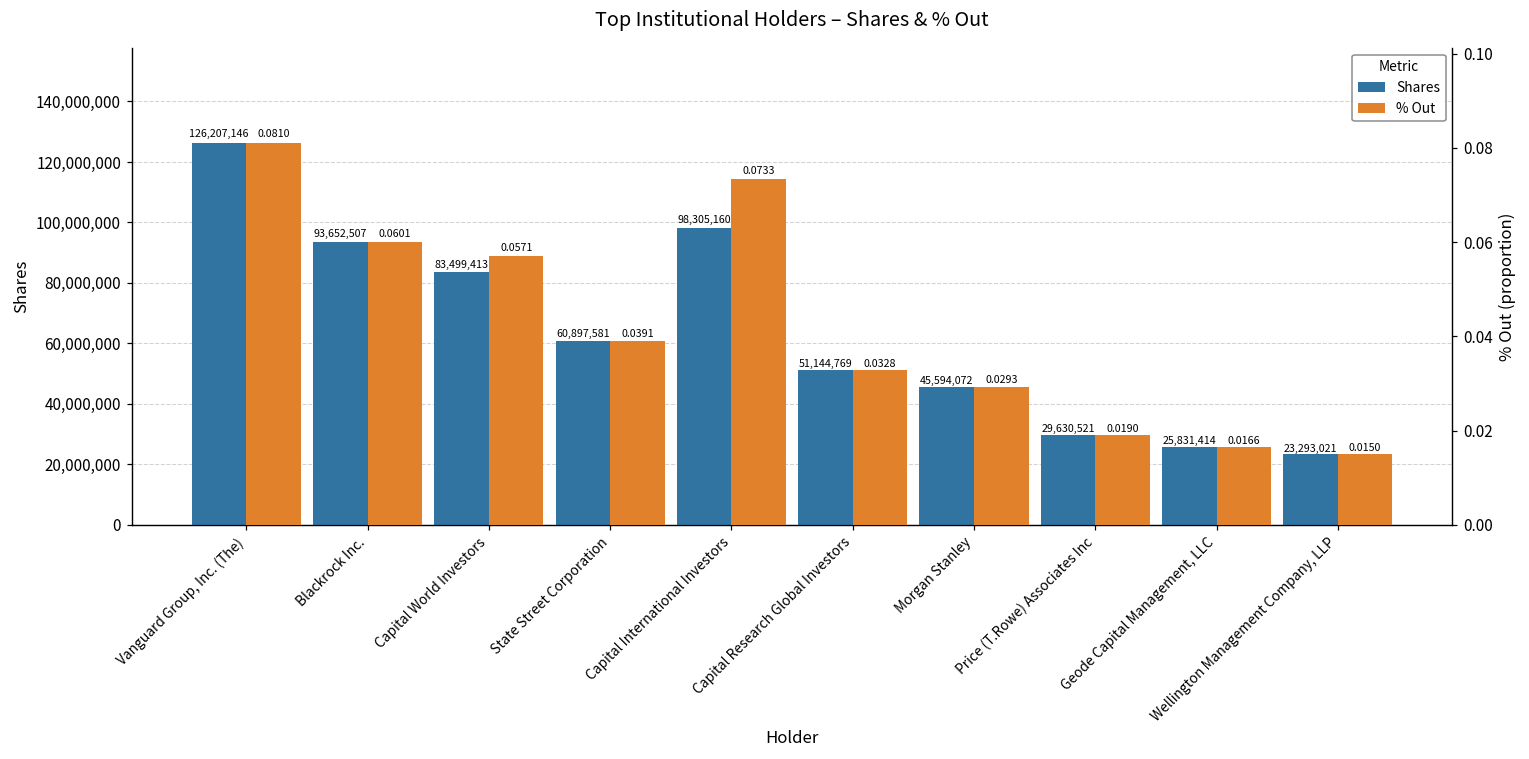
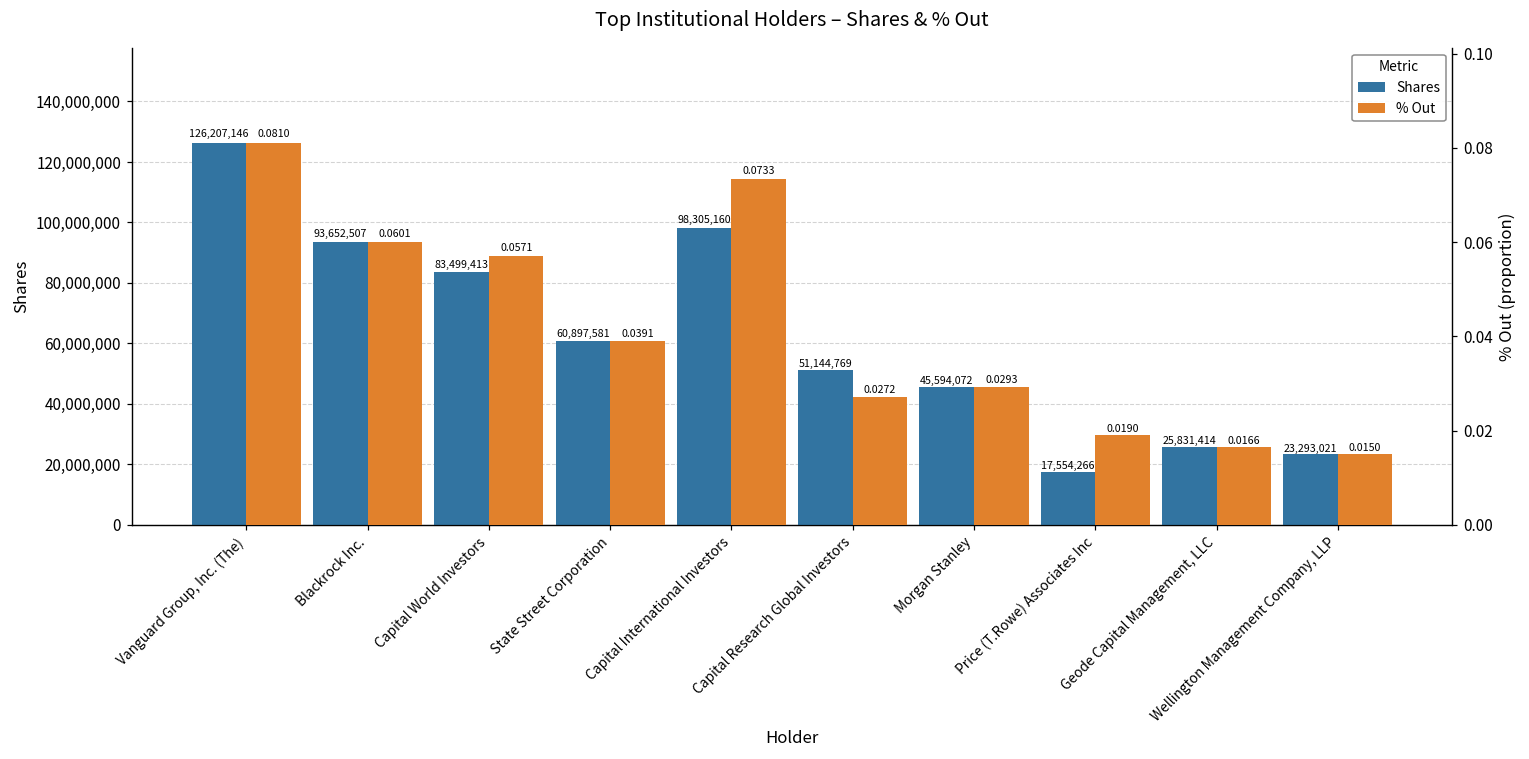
  {
    "Shares": {
      "Vanguard Group, Inc. (The)": "126,207,146",
      "Blackrock Inc.": "93,652,507",
      "Capital World Investors": "83,499,413",
      "State Street Corporation": "60,897,581",
      "Capital International Investors": "98,305,160",
      "Capital Research Global Investors": "51,144,769",
      "Morgan Stanley": "45,594,072",
-     "Price (T.Rowe) Associates Inc": "29,630,521",
+     "Price (T.Rowe) Associates Inc": "17,554,266",
      "Geode Capital Management, LLC": "25,831,414",
      "Wellington Management Company, LLP": "23,293,021"
    },
    "% Out": {
      "Vanguard Group, Inc. (The)": "0.0810",
      "Blackrock Inc.": "0.0601",
      "Capital World Investors": "0.0571",
      "State Street Corporation": "0.0391",
      "Capital International Investors": "0.0733",
-     "Capital Research Global Investors": "0.0328",
+     "Capital Research Global Investors": "0.0272",
      "Morgan Stanley": "0.0293",
      "Price (T.Rowe) Associates Inc": "0.0190",
      "Geode Capital Management, LLC": "0.0166",
      "Wellington Management Company, LLP": "0.0150"
    }
  }
